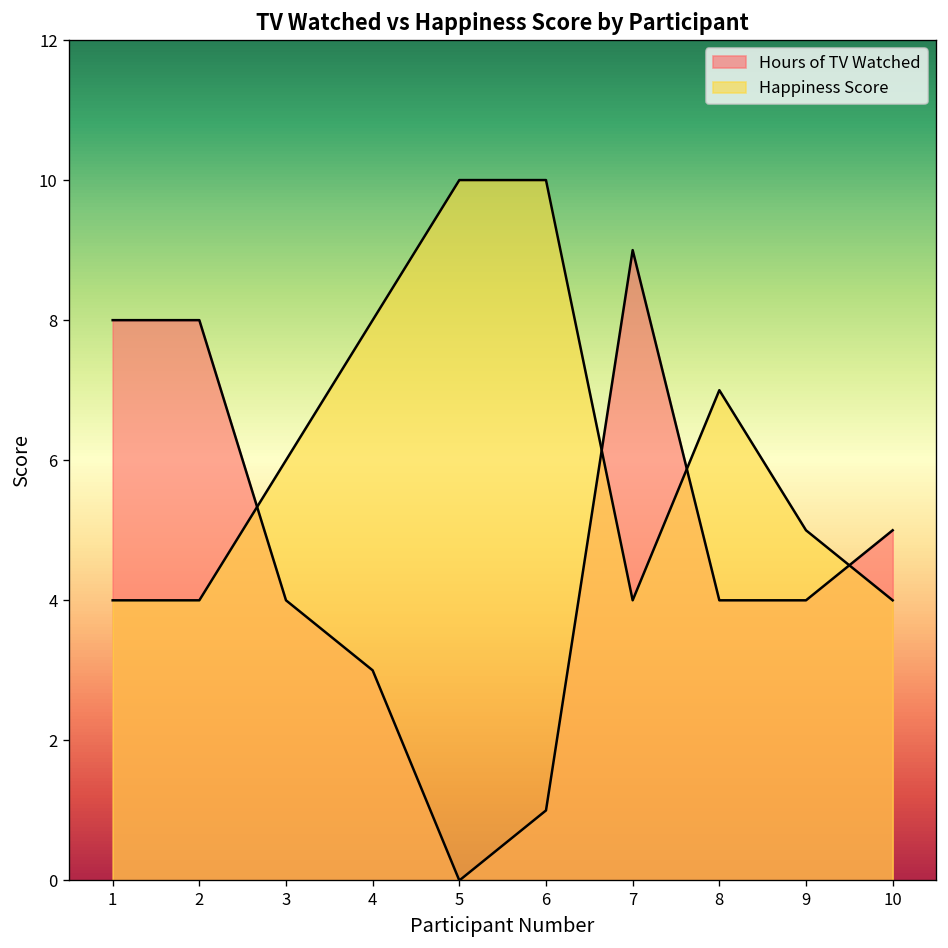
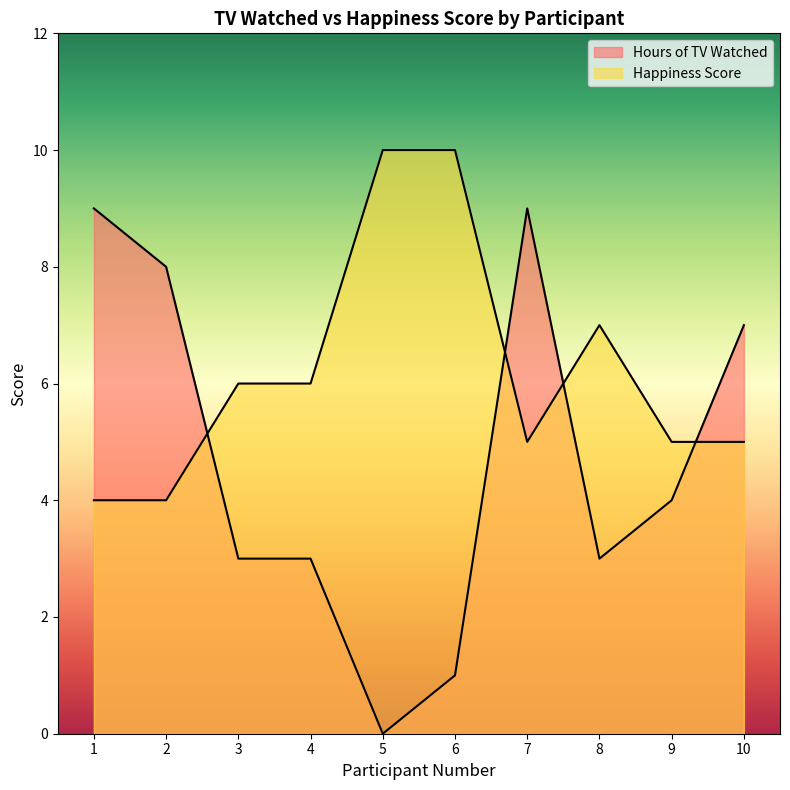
  {
    "Hours of TV Watched": {
-     "1": 8,
+     "1": 9,
      "2": 8,
-     "3": 4,
+     "3": 3,
      "4": 3,
      "5": 0,
      "6": 1,
      "7": 9,
-     "8": 4,
+     "8": 3,
      "9": 4,
-     "10": 5
+     "10": 7
    },
    "Happiness Score": {
      "1": 4,
      "2": 4,
      "3": 6,
-     "4": 8,
+     "4": 6,
      "5": 10,
      "6": 10,
-     "7": 4,
+     "7": 5,
      "8": 7,
      "9": 5,
-     "10": 4
+     "10": 5
    }
  }
